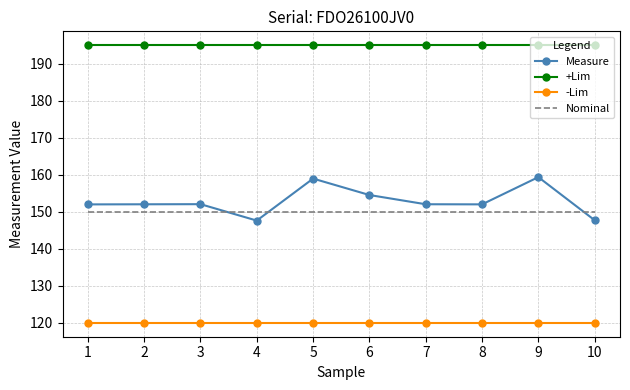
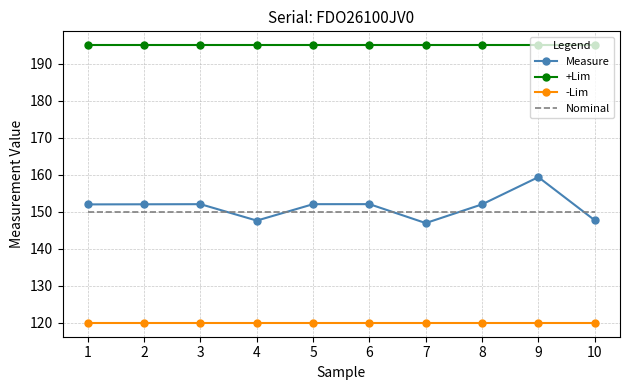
  {
    "Measure": {
      "1": 152,
      "2": 152,
      "3": 152,
      "4": 148,
-     "5": 159,
-     "6": 155,
-     "7": 152,
+     "5": 152,
+     "6": 152,
+     "7": 147,
      "8": 152,
      "9": 159,
      "10": 148
    },
    "+Lim": {
      "1": 195,
      "2": 195,
      "3": 195,
      "4": 195,
      "5": 195,
      "6": 195,
      "7": 195,
      "8": 195
    },
    "-Lim": {
      "1": 120,
      "2": 120,
      "3": 120,
      "4": 120,
      "5": 120,
      "6": 120,
      "7": 120,
      "8": 120,
      "9": 120,
      "10": 120
    },
    "Nominal": {
      "1": 150,
      "2": 150,
      "3": 150,
      "4": 150,
      "5": 150,
      "6": 150,
      "7": 150,
      "8": 150,
      "9": 150,
      "10": 150
    }
  }
